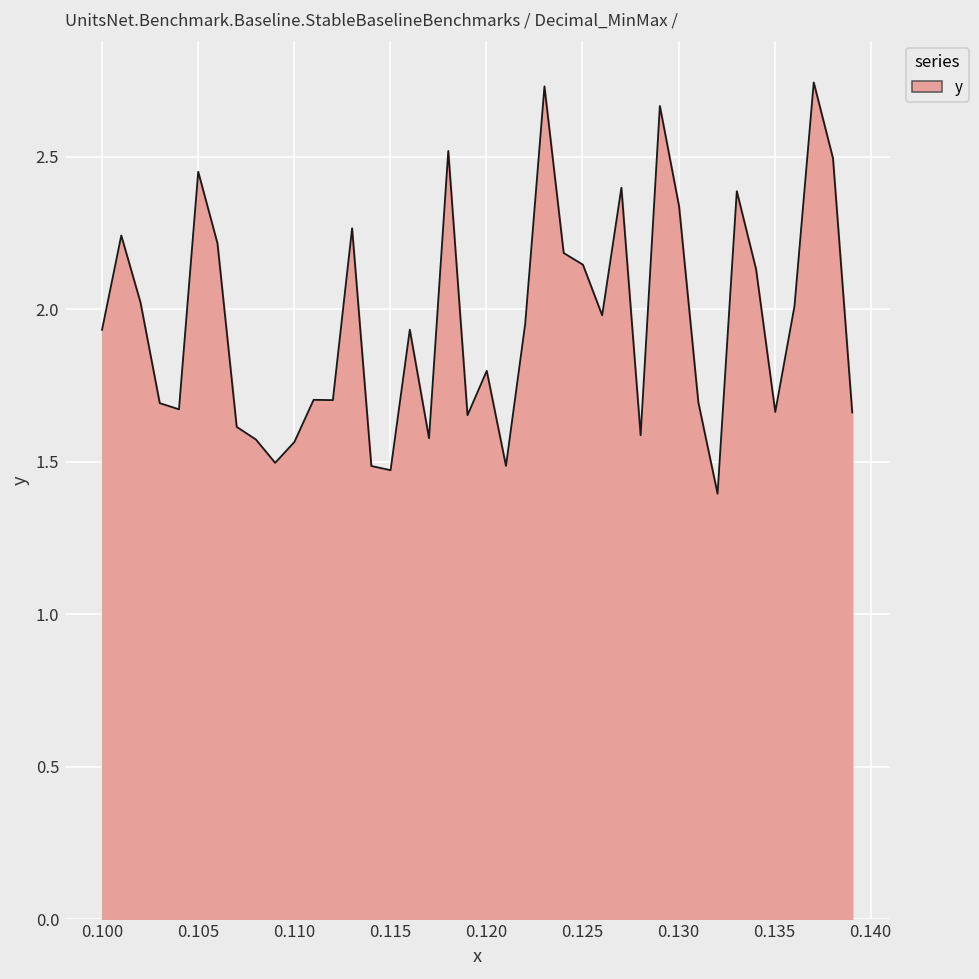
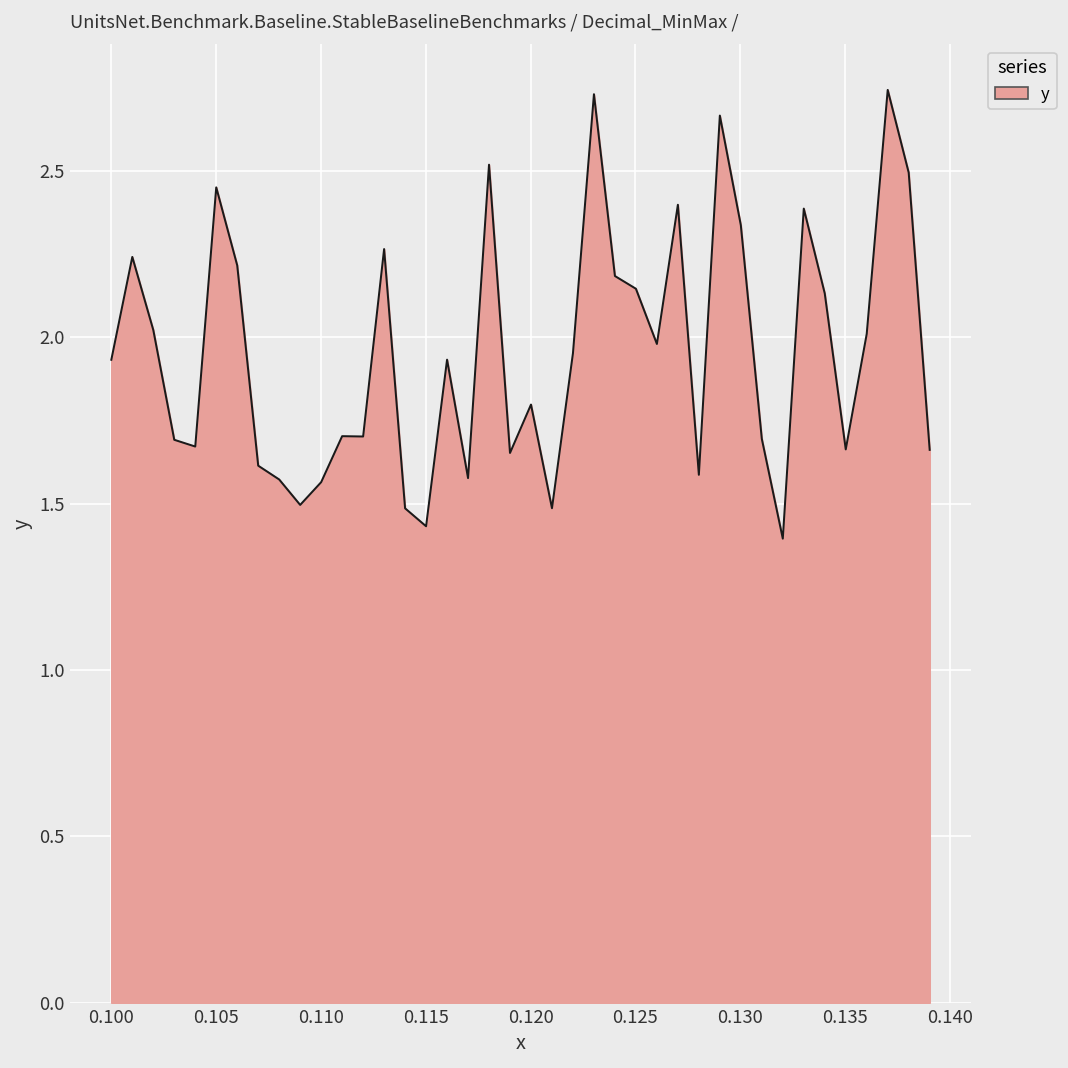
  {
    "0.100": 1.93,
    "0.105": 2.45,
    "0.110": 1.56,
-   "0.115": 1.47
+   "0.115": 1.43
  }
